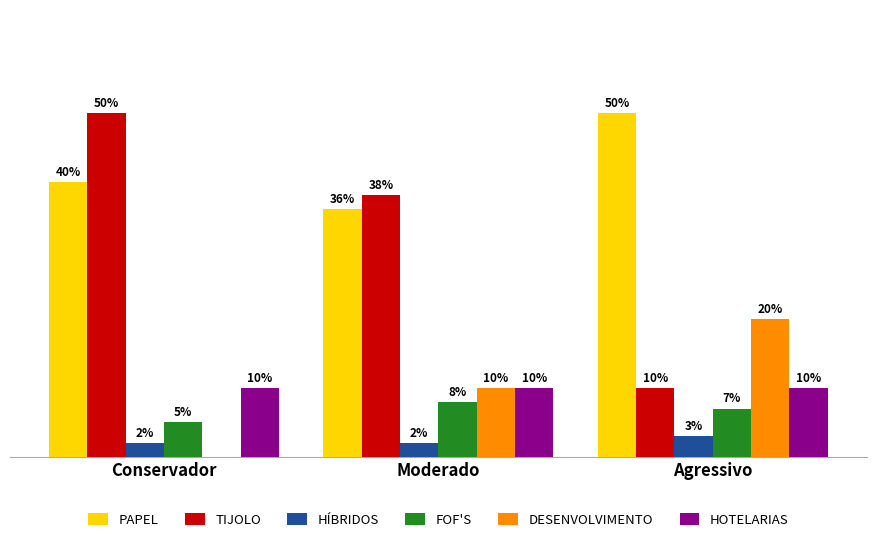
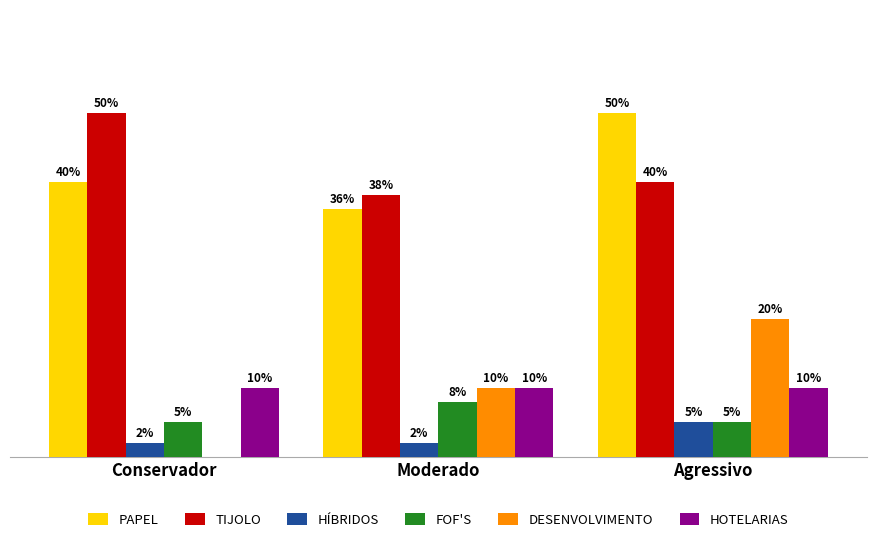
  {
    "PAPEL": {
      "Conservador": "40%",
      "Moderado": "36%",
      "Agressivo": "50%"
    },
    "TIJOLO": {
      "Conservador": "50%",
      "Moderado": "38%",
-     "Agressivo": "10%"
+     "Agressivo": "40%"
    },
    "HÍBRIDOS": {
      "Conservador": "2%",
      "Moderado": "2%",
-     "Agressivo": "3%"
+     "Agressivo": "5%"
    },
    "FOF'S": {
      "Conservador": "5%",
      "Moderado": "8%",
-     "Agressivo": "7%"
+     "Agressivo": "5%"
    },
    "DESENVOLVIMENTO": {
      "Moderado": "10%",
      "Agressivo": "20%"
    },
    "HOTELARIAS": {
      "Conservador": "10%",
      "Moderado": "10%",
      "Agressivo": "10%"
    }
  }
